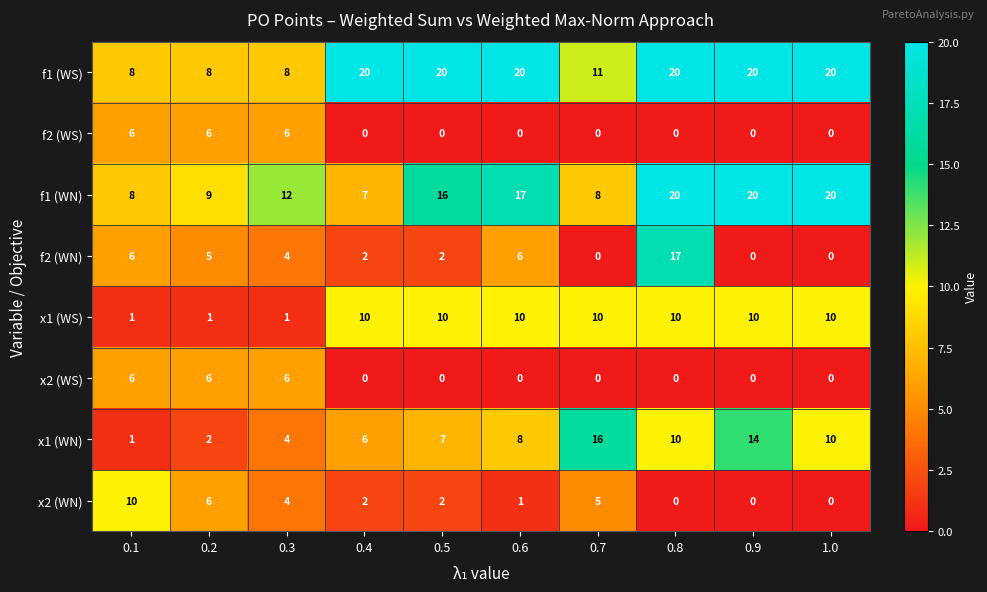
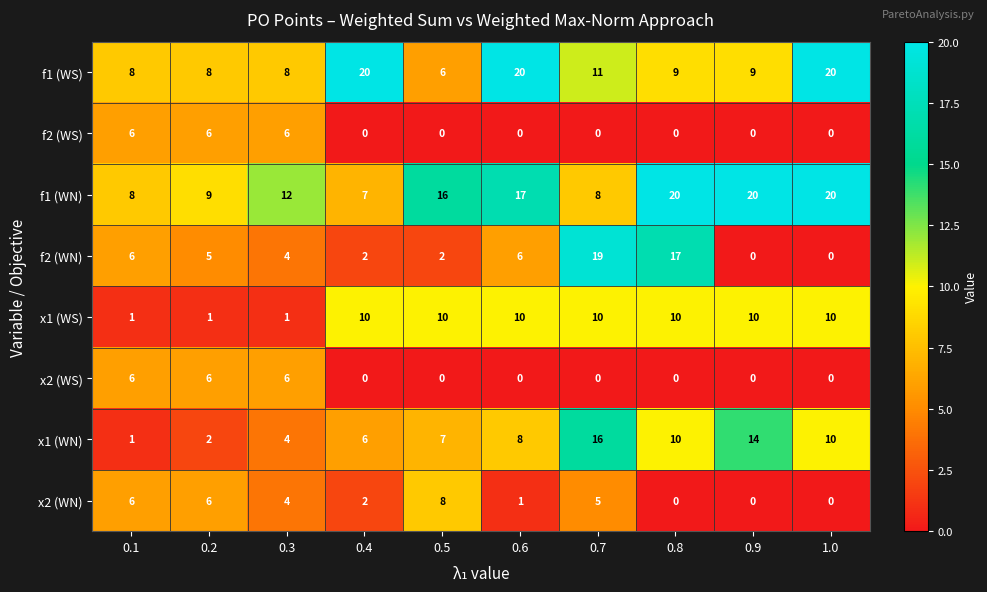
  {
    "f1 (WS)": {
      "0.1": 8,
      "0.2": 8,
      "0.3": 8,
      "0.4": 20,
-     "0.5": 20,
+     "0.5": 6,
      "0.6": 20,
      "0.7": 11,
-     "0.8": 20,
-     "0.9": 20,
+     "0.8": 9,
+     "0.9": 9,
      "1.0": 20
    },
    "f2 (WS)": {
      "0.1": 6,
      "0.2": 6,
      "0.3": 6,
      "0.4": 0,
      "0.5": 0,
      "0.6": 0,
      "0.7": 0,
      "0.8": 0,
      "0.9": 0,
      "1.0": 0
    },
    "f1 (WN)": {
      "0.1": 8,
      "0.2": 9,
      "0.3": 12,
      "0.4": 7,
      "0.5": 16,
      "0.6": 17,
      "0.7": 8,
      "0.8": 20,
      "0.9": 20,
      "1.0": 20
    },
    "f2 (WN)": {
      "0.1": 6,
      "0.2": 5,
      "0.3": 4,
      "0.4": 2,
      "0.5": 2,
      "0.6": 6,
-     "0.7": 0,
+     "0.7": 19,
      "0.8": 17,
      "0.9": 0,
      "1.0": 0
    },
    "x1 (WS)": {
      "0.1": 1,
      "0.2": 1,
      "0.3": 1,
      "0.4": 10,
      "0.5": 10,
      "0.6": 10,
      "0.7": 10,
      "0.8": 10,
      "0.9": 10,
      "1.0": 10
    },
    "x2 (WS)": {
      "0.1": 6,
      "0.2": 6,
      "0.3": 6,
      "0.4": 0,
      "0.5": 0,
      "0.6": 0,
      "0.7": 0,
      "0.8": 0,
      "0.9": 0,
      "1.0": 0
    },
    "x1 (WN)": {
      "0.1": 1,
      "0.2": 2,
      "0.3": 4,
      "0.4": 6,
      "0.5": 7,
      "0.6": 8,
      "0.7": 16,
      "0.8": 10,
      "0.9": 14,
      "1.0": 10
    },
    "x2 (WN)": {
-     "0.1": 10,
+     "0.1": 6,
      "0.2": 6,
      "0.3": 4,
      "0.4": 2,
-     "0.5": 2,
+     "0.5": 8,
      "0.6": 1,
      "0.7": 5,
      "0.8": 0,
      "0.9": 0,
      "1.0": 0
    }
  }
